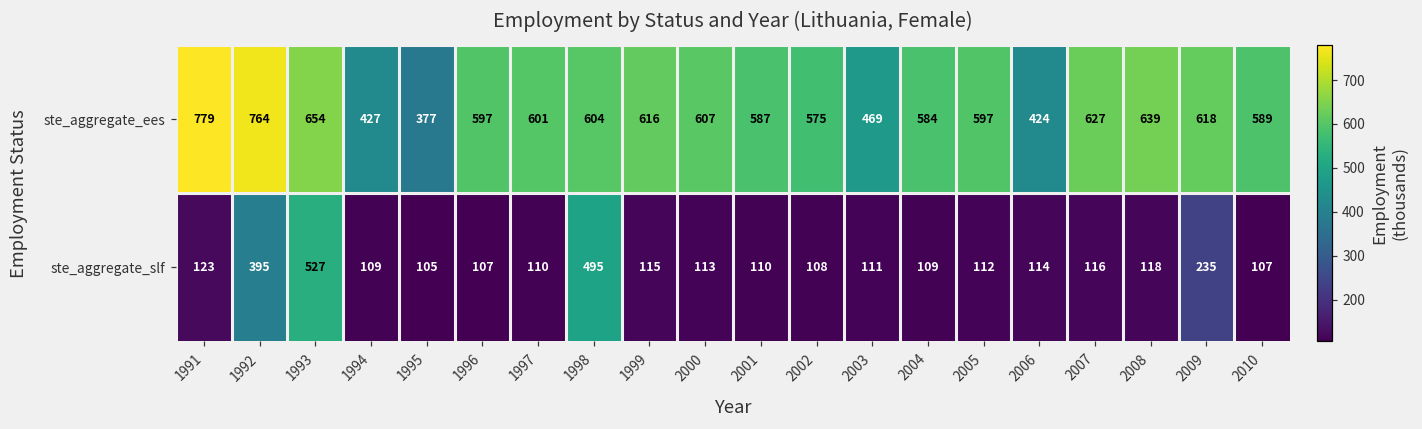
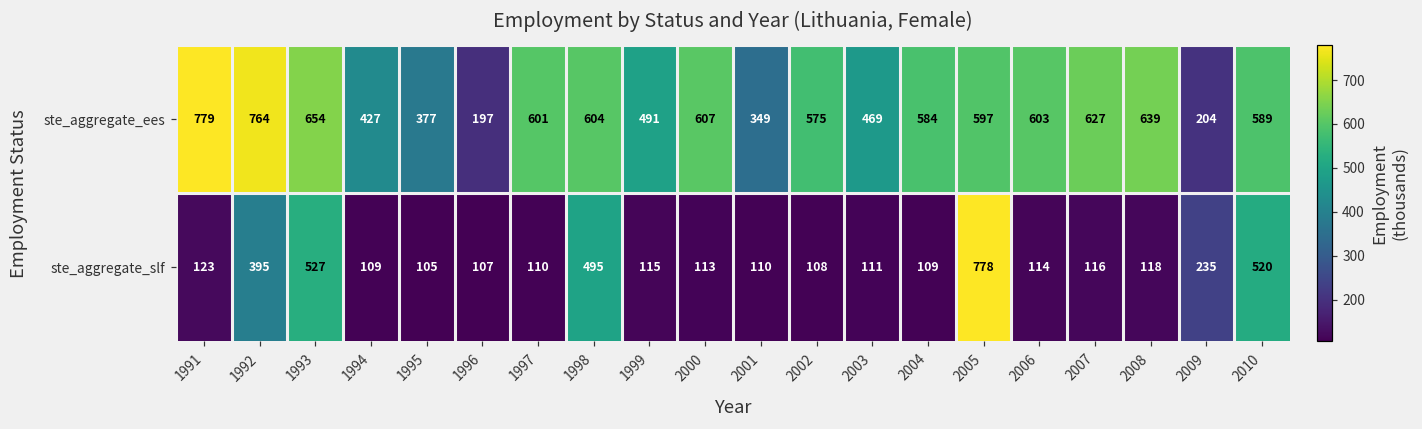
  {
    "ste_aggregate_ees": {
      "1991": 779,
      "1992": 764,
      "1993": 654,
      "1994": 427,
      "1995": 377,
-     "1996": 597,
+     "1996": 197,
      "1997": 601,
      "1998": 604,
-     "1999": 616,
+     "1999": 491,
      "2000": 607,
-     "2001": 587,
+     "2001": 349,
      "2002": 575,
      "2003": 469,
      "2004": 584,
      "2005": 597,
-     "2006": 424,
+     "2006": 603,
      "2007": 627,
      "2008": 639,
-     "2009": 618,
+     "2009": 204,
      "2010": 589
    },
    "ste_aggregate_slf": {
      "1991": 123,
      "1992": 395,
      "1993": 527,
      "1994": 109,
      "1995": 105,
      "1996": 107,
      "1997": 110,
      "1998": 495,
      "1999": 115,
      "2000": 113,
      "2001": 110,
      "2002": 108,
      "2003": 111,
      "2004": 109,
-     "2005": 112,
+     "2005": 778,
      "2006": 114,
      "2007": 116,
      "2008": 118,
      "2009": 235,
-     "2010": 107
+     "2010": 520
    }
  }
